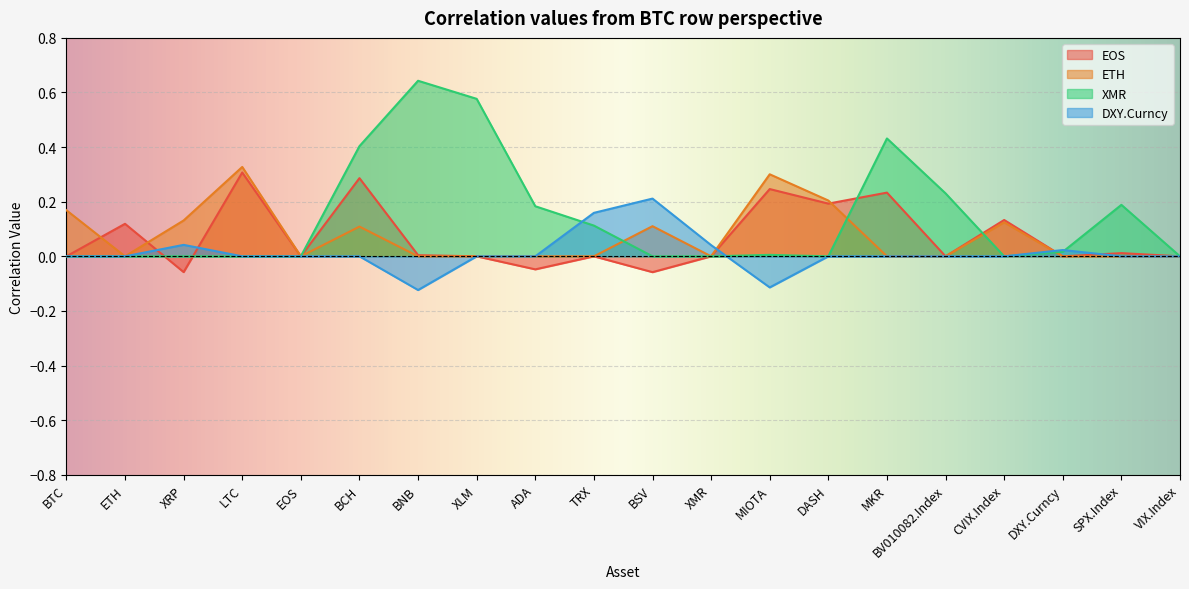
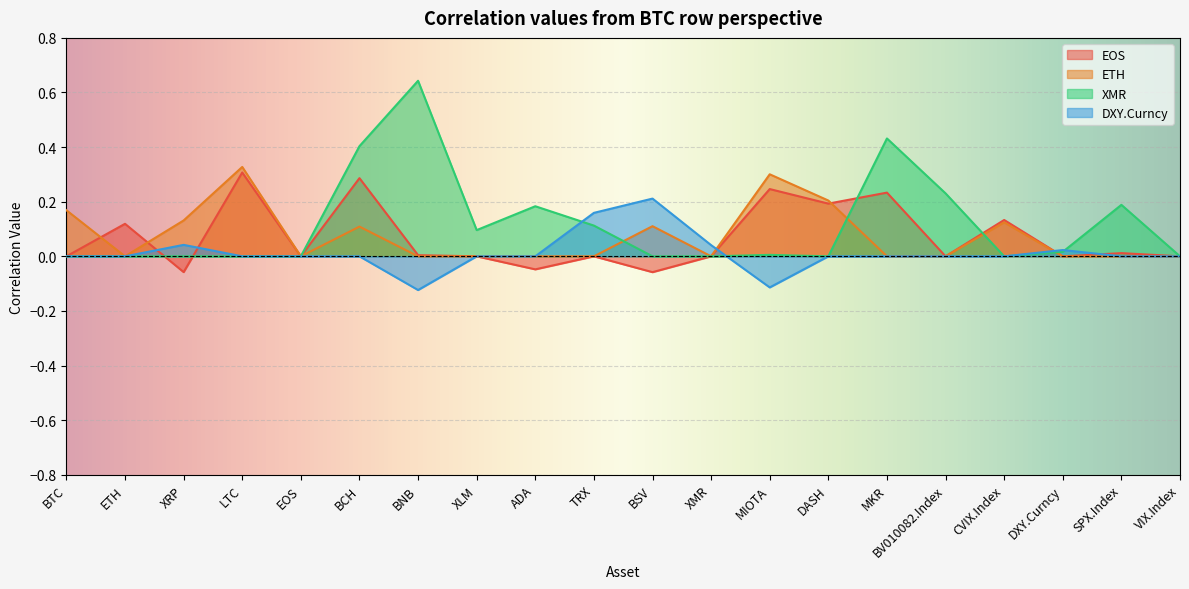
  {
    "XMR": {
      "BCH": 0.40,
      "BNB": 0.64,
-     "XLM": 0.58,
+     "XLM": 0.10,
      "ADA": 0.18,
      "TRX": 0.11,
      "MKR": 0.43,
      "BV010082.Index": 0.23,
      "SPX.Index": 0.19
    }
  }
